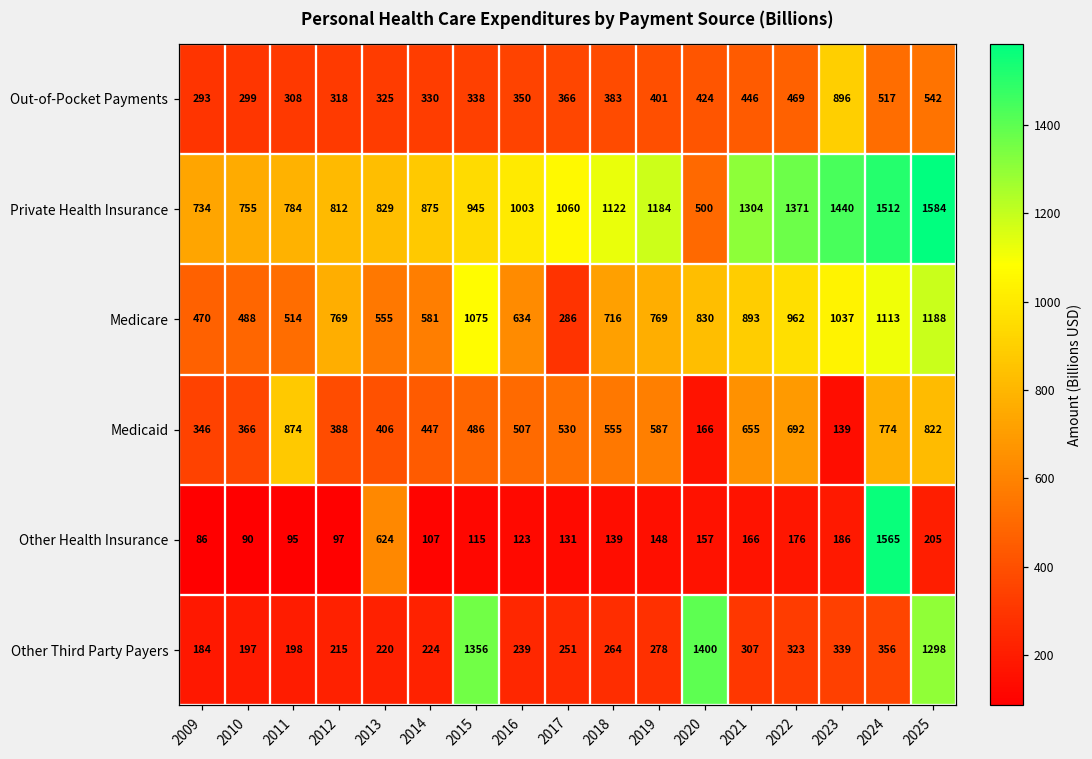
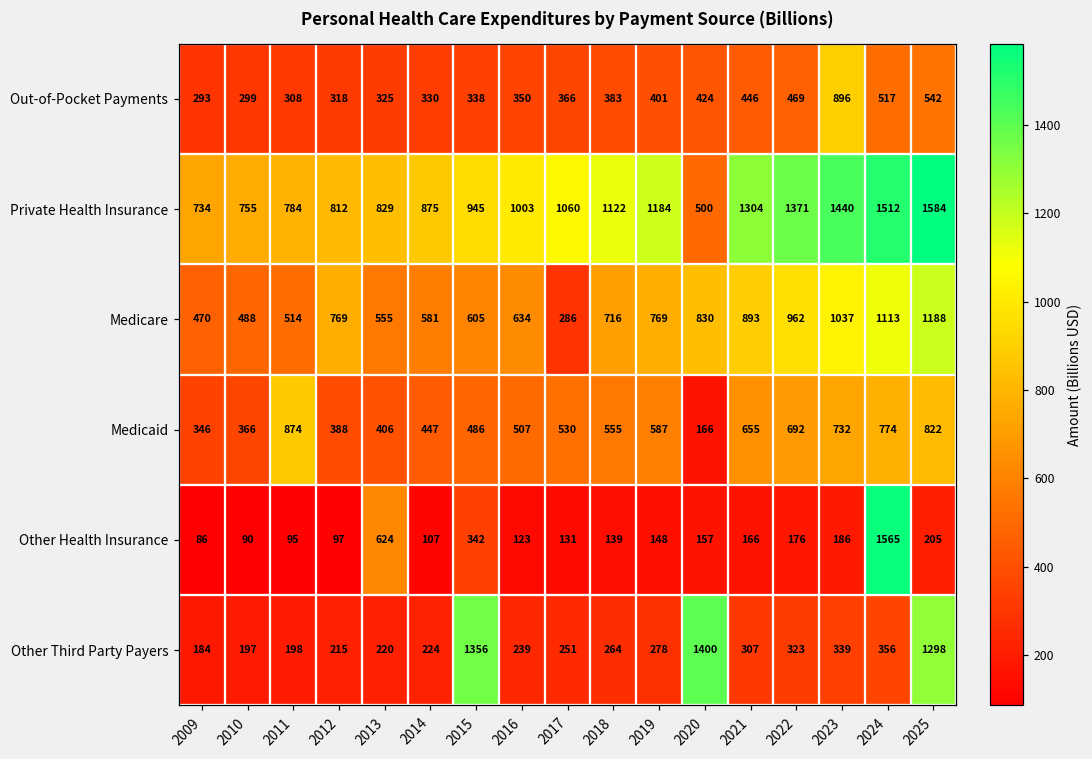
  {
    "Out-of-Pocket Payments": {
      "2009": 293,
      "2010": 299,
      "2011": 308,
      "2012": 318,
      "2013": 325,
      "2014": 330,
      "2015": 338,
      "2016": 350,
      "2017": 366,
      "2018": 383,
      "2019": 401,
      "2020": 424,
      "2021": 446,
      "2022": 469,
      "2023": 896,
      "2024": 517,
      "2025": 542
    },
    "Private Health Insurance": {
      "2009": 734,
      "2010": 755,
      "2011": 784,
      "2012": 812,
      "2013": 829,
      "2014": 875,
      "2015": 945,
      "2016": 1003,
      "2017": 1060,
      "2018": 1122,
      "2019": 1184,
      "2020": 500,
      "2021": 1304,
      "2022": 1371,
      "2023": 1440,
      "2024": 1512,
      "2025": 1584
    },
    "Medicare": {
      "2009": 470,
      "2010": 488,
      "2011": 514,
      "2012": 769,
      "2013": 555,
      "2014": 581,
-     "2015": 1075,
+     "2015": 605,
      "2016": 634,
      "2017": 286,
      "2018": 716,
      "2019": 769,
      "2020": 830,
      "2021": 893,
      "2022": 962,
      "2023": 1037,
      "2024": 1113,
      "2025": 1188
    },
    "Medicaid": {
      "2009": 346,
      "2010": 366,
      "2011": 874,
      "2012": 388,
      "2013": 406,
      "2014": 447,
      "2015": 486,
      "2016": 507,
      "2017": 530,
      "2018": 555,
      "2019": 587,
      "2020": 166,
      "2021": 655,
      "2022": 692,
-     "2023": 139,
+     "2023": 732,
      "2024": 774,
      "2025": 822
    },
    "Other Health Insurance": {
      "2009": 86,
      "2010": 90,
      "2011": 95,
      "2012": 97,
      "2013": 624,
      "2014": 107,
-     "2015": 115,
+     "2015": 342,
      "2016": 123,
      "2017": 131,
      "2018": 139,
      "2019": 148,
      "2020": 157,
      "2021": 166,
      "2022": 176,
      "2023": 186,
      "2024": 1565,
      "2025": 205
    },
    "Other Third Party Payers": {
      "2009": 184,
      "2010": 197,
      "2011": 198,
      "2012": 215,
      "2013": 220,
      "2014": 224,
      "2015": 1356,
      "2016": 239,
      "2017": 251,
      "2018": 264,
      "2019": 278,
      "2020": 1400,
      "2021": 307,
      "2022": 323,
      "2023": 339,
      "2024": 356,
      "2025": 1298
    }
  }
